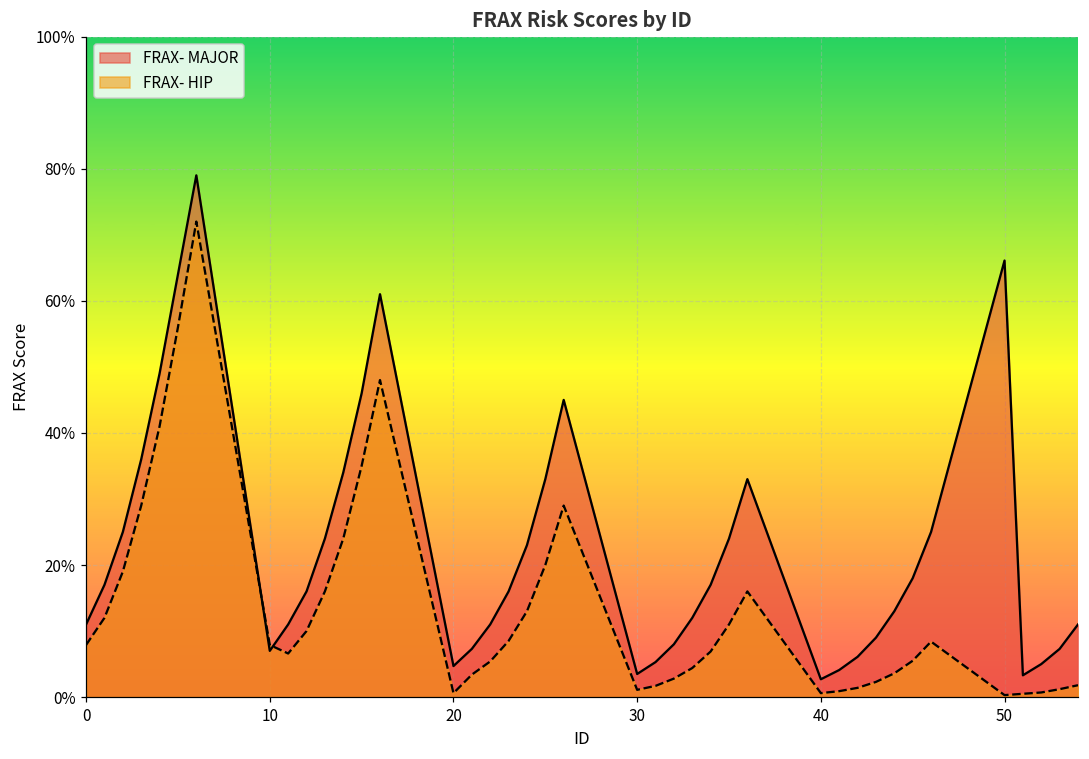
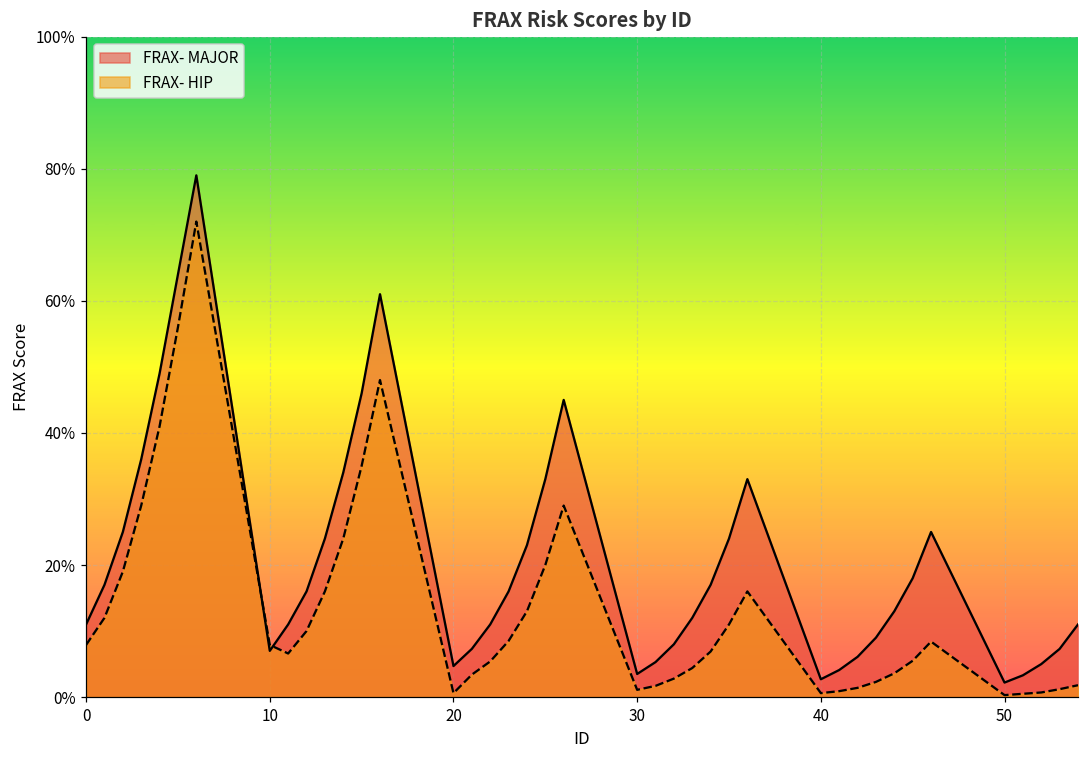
  {
    "FRAX- MAJOR": {
      "0": "11%",
      "10": "7%",
      "20": "5%",
      "30": "4%",
      "40": "3%",
-     "50": "66%"
+     "50": "2%"
    },
    "FRAX- HIP": {
      "0": "8%",
      "10": "8%",
      "20": "1%",
      "30": "1%",
      "40": "1%",
      "50": "0%"
    }
  }
